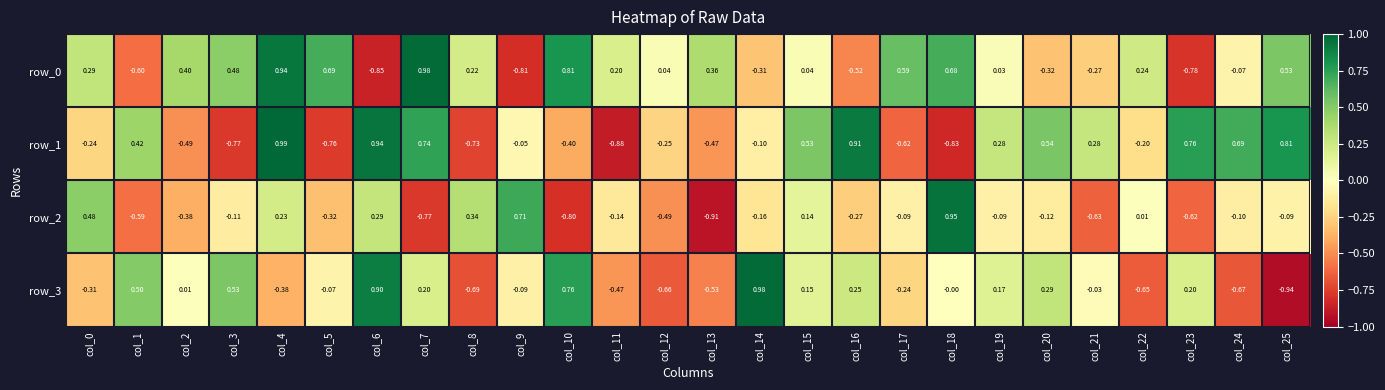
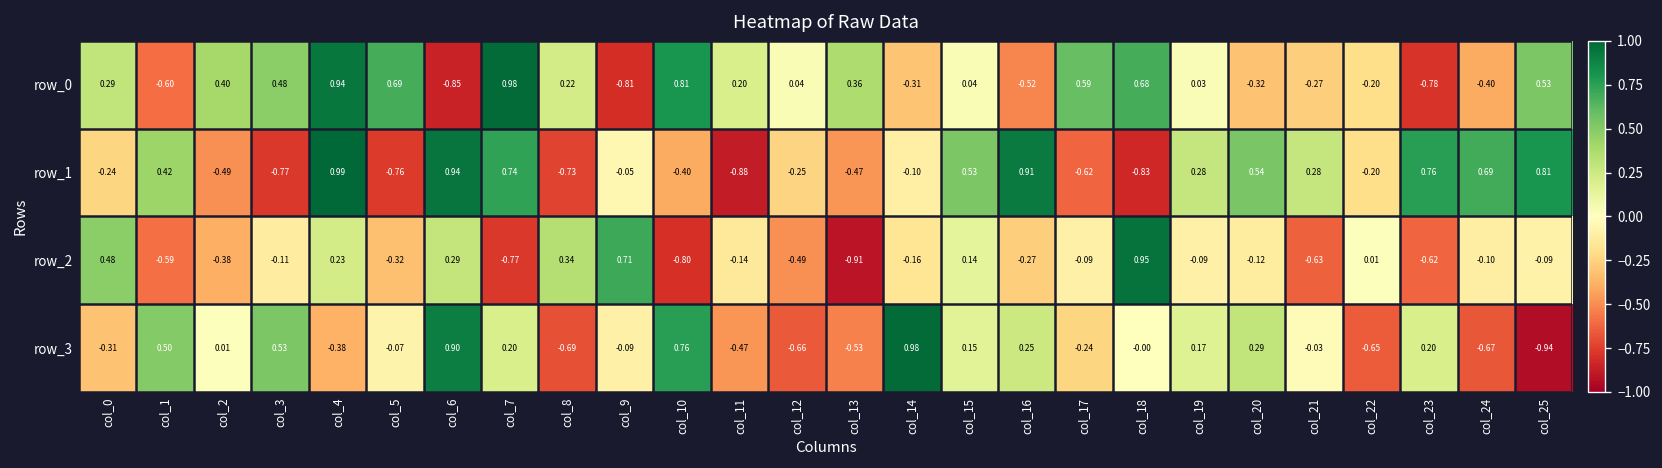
  {
    "row_0": {
      "col_0": 0.29,
      "col_1": -0.60,
      "col_2": 0.40,
      "col_3": 0.48,
      "col_4": 0.94,
      "col_5": 0.69,
      "col_6": -0.85,
      "col_7": 0.98,
      "col_8": 0.22,
      "col_9": -0.81,
      "col_10": 0.81,
      "col_11": 0.20,
      "col_12": 0.04,
      "col_13": 0.36,
      "col_14": -0.31,
      "col_15": 0.04,
      "col_16": -0.52,
      "col_17": 0.59,
      "col_18": 0.68,
      "col_19": 0.03,
      "col_20": -0.32,
      "col_21": -0.27,
-     "col_22": 0.24,
+     "col_22": -0.20,
      "col_23": -0.78,
-     "col_24": -0.07,
+     "col_24": -0.40,
      "col_25": 0.53
    },
    "row_1": {
      "col_0": -0.24,
      "col_1": 0.42,
      "col_2": -0.49,
      "col_3": -0.77,
      "col_4": 0.99,
      "col_5": -0.76,
      "col_6": 0.94,
      "col_7": 0.74,
      "col_8": -0.73,
      "col_9": -0.05,
      "col_10": -0.40,
      "col_11": -0.88,
      "col_12": -0.25,
      "col_13": -0.47,
      "col_14": -0.10,
      "col_15": 0.53,
      "col_16": 0.91,
      "col_17": -0.62,
      "col_18": -0.83,
      "col_19": 0.28,
      "col_20": 0.54,
      "col_21": 0.28,
      "col_22": -0.20,
      "col_23": 0.76,
      "col_24": 0.69,
      "col_25": 0.81
    },
    "row_2": {
      "col_0": 0.48,
      "col_1": -0.59,
      "col_2": -0.38,
      "col_3": -0.11,
      "col_4": 0.23,
      "col_5": -0.32,
      "col_6": 0.29,
      "col_7": -0.77,
      "col_8": 0.34,
      "col_9": 0.71,
      "col_10": -0.80,
      "col_11": -0.14,
      "col_12": -0.49,
      "col_13": -0.91,
      "col_14": -0.16,
      "col_15": 0.14,
      "col_16": -0.27,
      "col_17": -0.09,
      "col_18": 0.95,
      "col_19": -0.09,
      "col_20": -0.12,
      "col_21": -0.63,
      "col_22": 0.01,
      "col_23": -0.62,
      "col_24": -0.10,
      "col_25": -0.09
    },
    "row_3": {
      "col_0": -0.31,
      "col_1": 0.50,
      "col_2": 0.01,
      "col_3": 0.53,
      "col_4": -0.38,
      "col_5": -0.07,
      "col_6": 0.90,
      "col_7": 0.20,
      "col_8": -0.69,
      "col_9": -0.09,
      "col_10": 0.76,
      "col_11": -0.47,
      "col_12": -0.66,
      "col_13": -0.53,
      "col_14": 0.98,
      "col_15": 0.15,
      "col_16": 0.25,
      "col_17": -0.24,
      "col_18": -0.00,
      "col_19": 0.17,
      "col_20": 0.29,
      "col_21": -0.03,
      "col_22": -0.65,
      "col_23": 0.20,
      "col_24": -0.67,
      "col_25": -0.94
    }
  }
